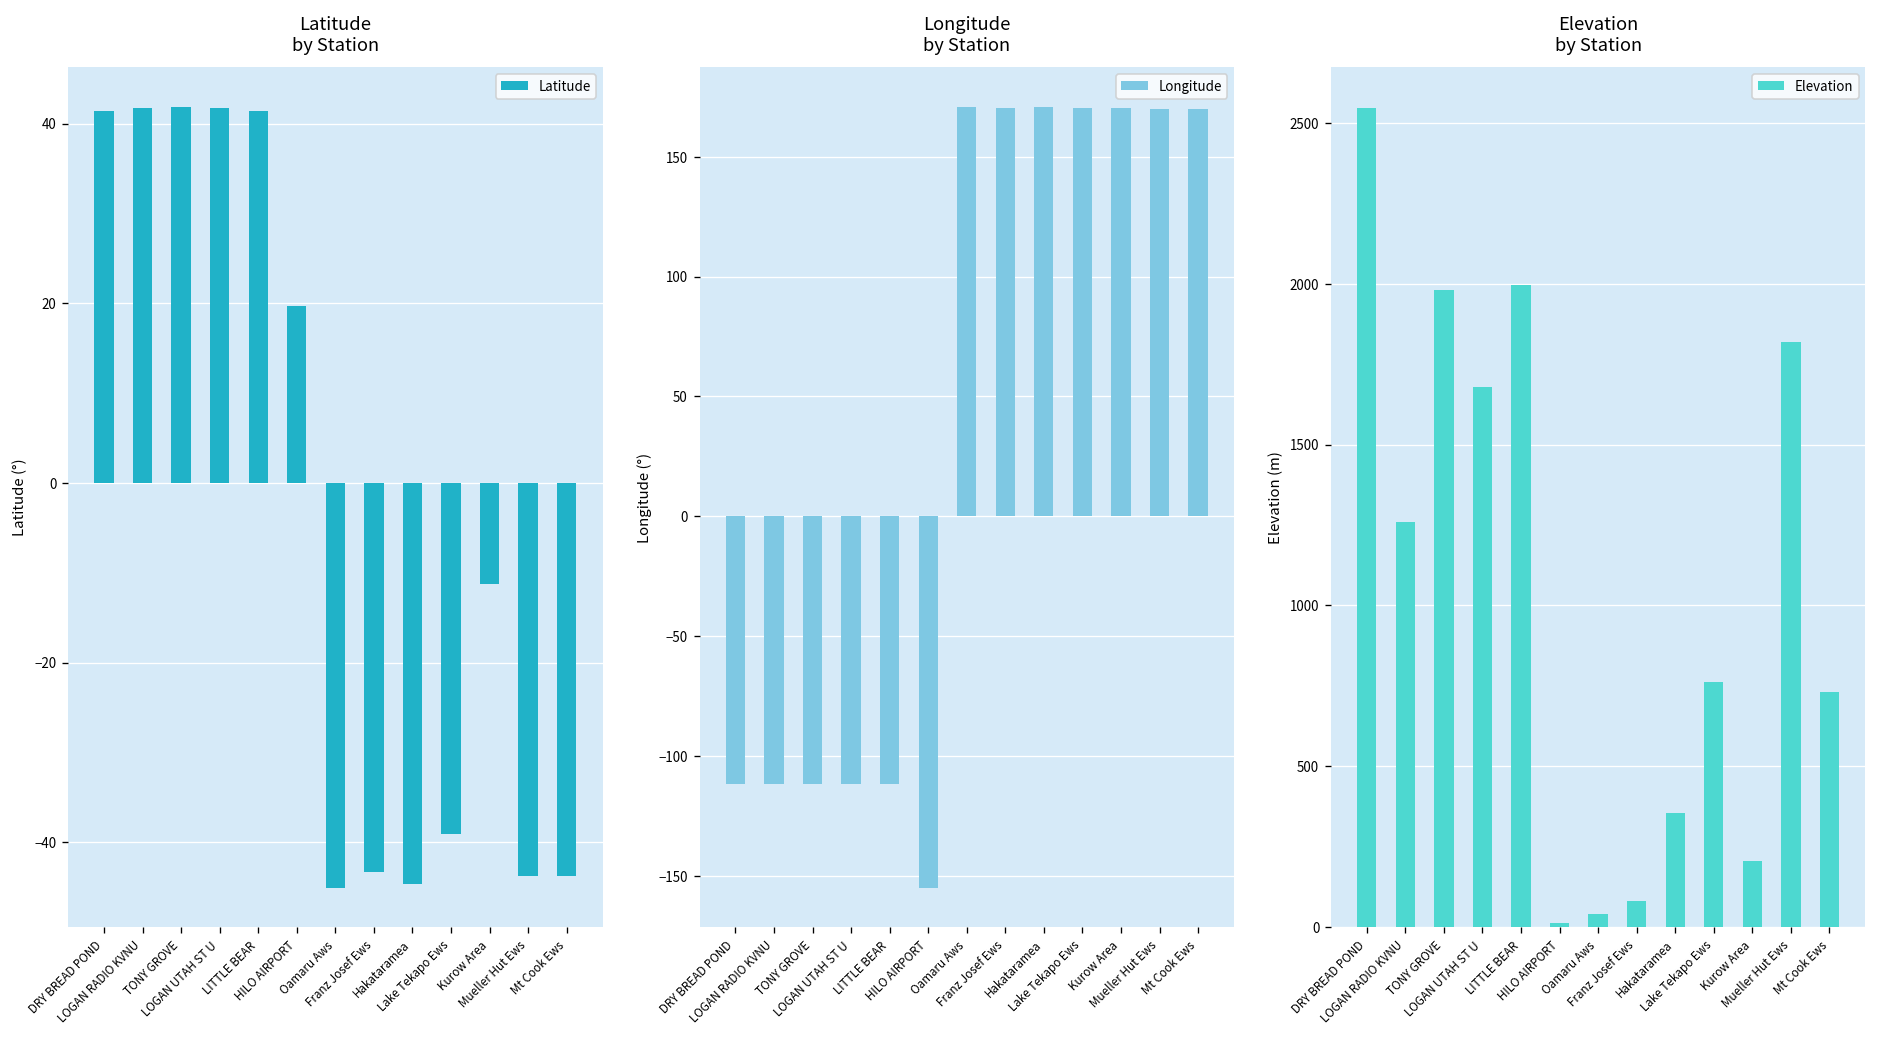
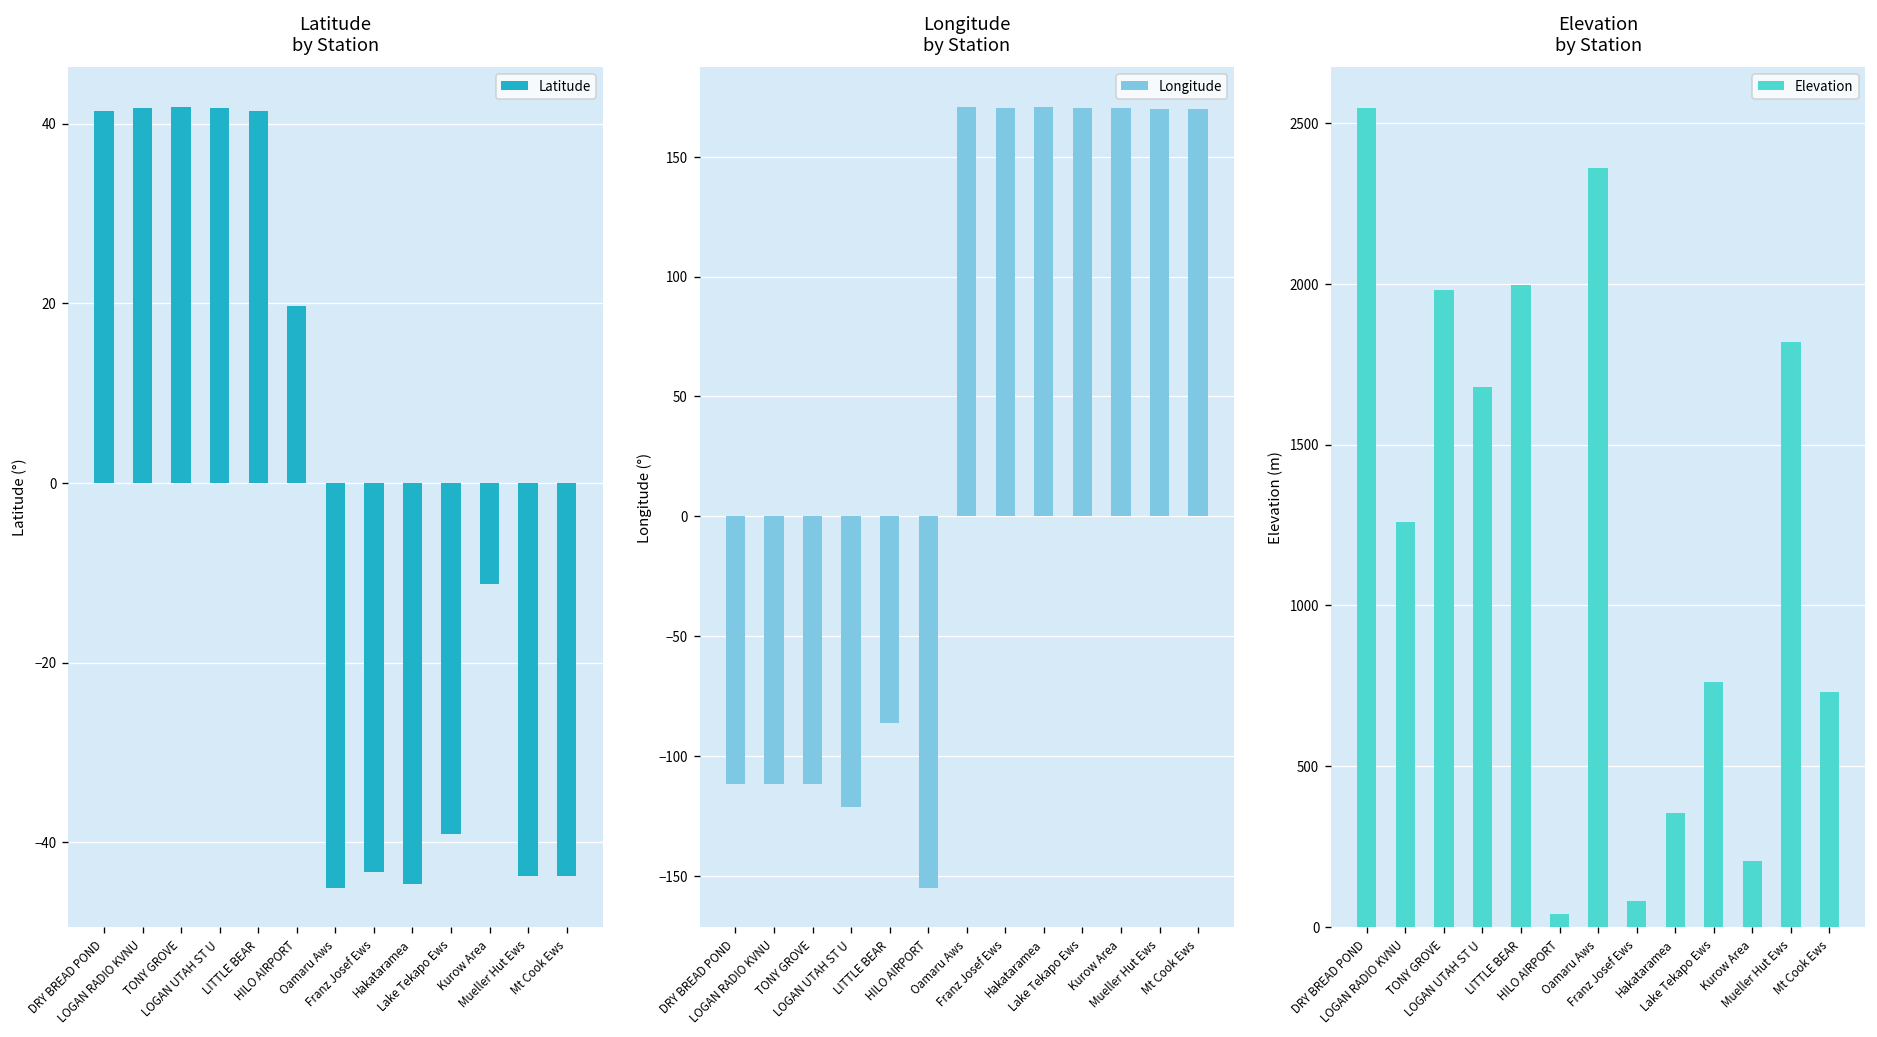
  {
    "Latitude by Station": {
      "Latitude": {
        "LOGAN RADIO KVNU": 42,
        "TONY GROVE": 42,
        "LOGAN UTAH ST U": 42,
        "Oamaru Aws": -45,
        "Franz Josef Ews": -43,
        "Hakataramea": -45,
        "Lake Tekapo Ews": -39,
        "Kurow Area": -11,
        "Mueller Hut Ews": -44,
        "Mt Cook Ews": -44
      }
    },
    "Longitude by Station": {
      "Longitude": {
        "DRY BREAD POND": -112,
        "LOGAN RADIO KVNU": -112,
        "TONY GROVE": -112,
-       "LOGAN UTAH ST U": -112,
-       "LITTLE BEAR": -112,
+       "LOGAN UTAH ST U": -121,
+       "LITTLE BEAR": -86,
        "HILO AIRPORT": -155,
        "Oamaru Aws": 171,
        "Franz Josef Ews": 170,
        "Hakataramea": 171,
        "Lake Tekapo Ews": 170,
        "Kurow Area": 170,
        "Mueller Hut Ews": 170,
        "Mt Cook Ews": 170
      }
    },
    "Elevation by Station": {
      "Elevation": {
        "DRY BREAD POND": 2550,
-       "HILO AIRPORT": 10,
-       "Oamaru Aws": 40
+       "HILO AIRPORT": 40,
+       "Oamaru Aws": 2360
      }
    }
  }
